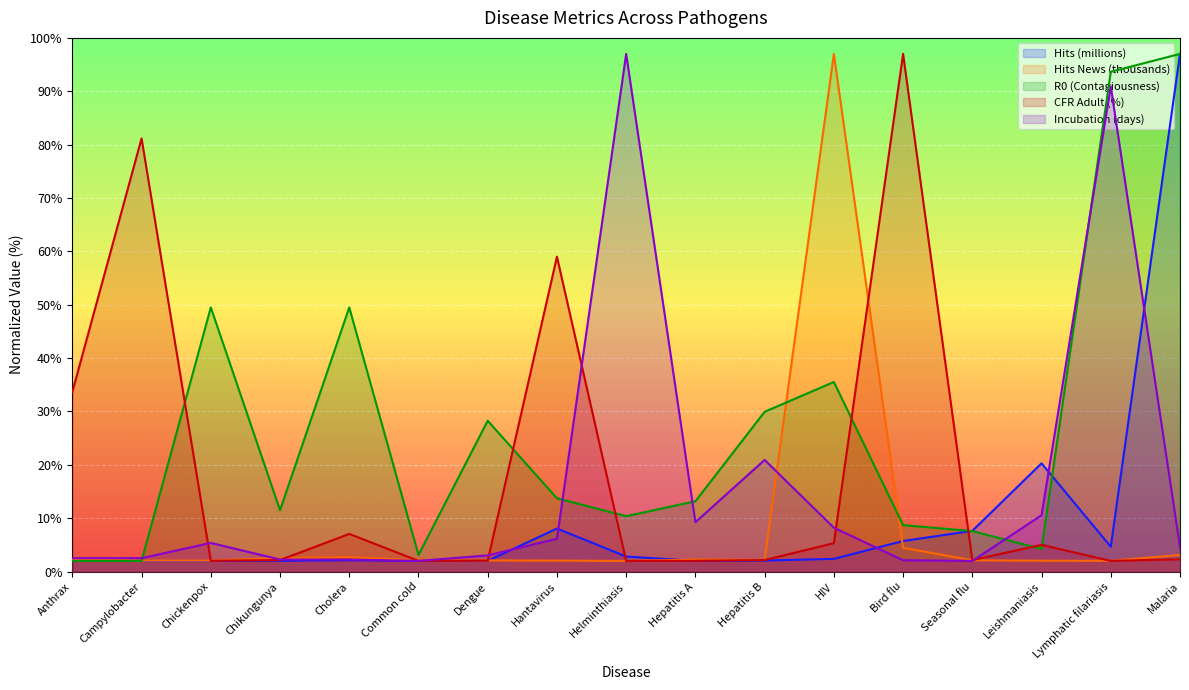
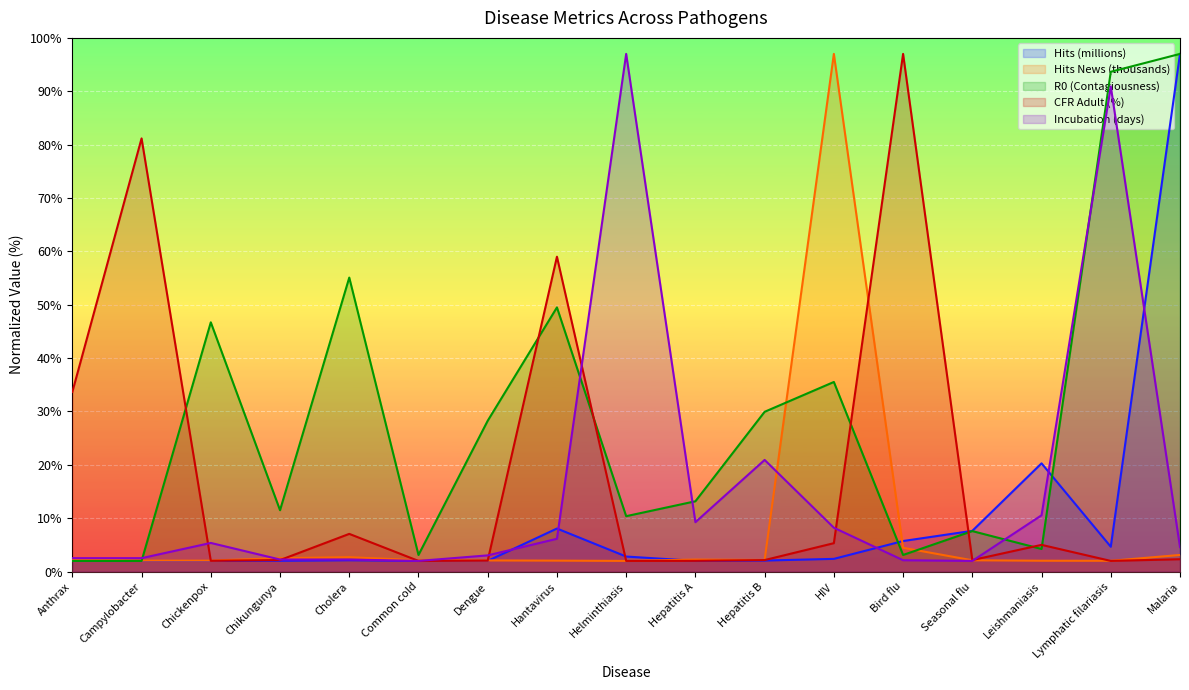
  {
    "R0 (Contagiousness)": {
-     "Chickenpox": "50%",
+     "Chickenpox": "47%",
      "Chikungunya": "12%",
-     "Cholera": "50%",
+     "Cholera": "55%",
      "Common cold": "3%",
      "Dengue": "28%",
-     "Hantavirus": "14%",
+     "Hantavirus": "50%",
      "Helminthiasis": "10%",
      "Hepatitis A": "13%",
      "Hepatitis B": "30%",
      "HIV": "36%",
-     "Bird flu": "9%",
+     "Bird flu": "3%",
      "Leishmaniasis": "4%"
    }
  }
